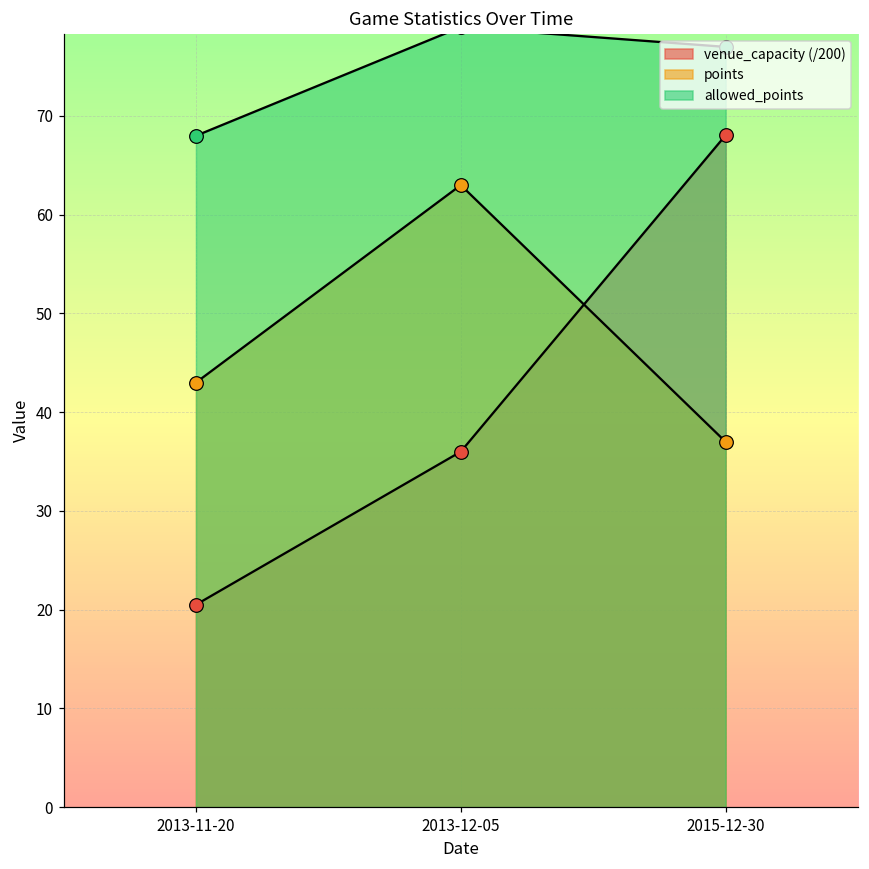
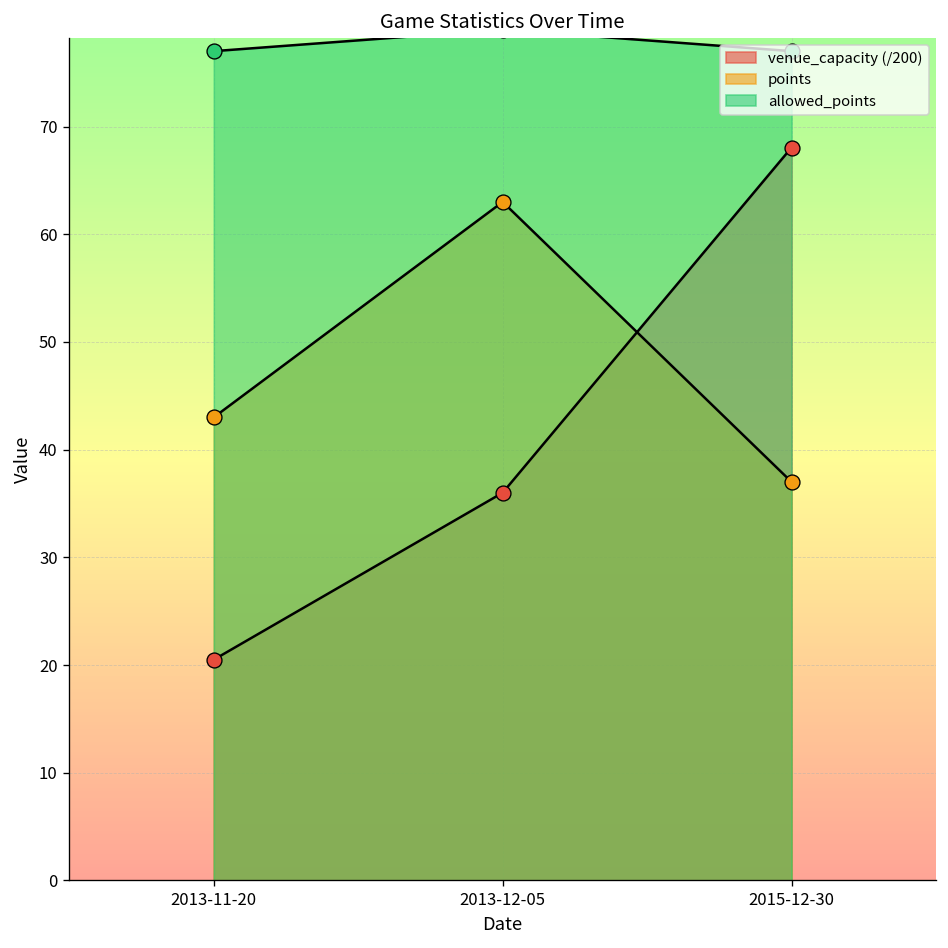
  {
    "venue_capacity (/200)": {
      "2013-11-20": 21,
      "2013-12-05": 36,
      "2015-12-30": 68
    },
    "points": {
      "2013-11-20": 43,
      "2013-12-05": 63,
      "2015-12-30": 37
    },
    "allowed_points": {
-     "2013-11-20": 68
+     "2013-11-20": 77
    }
  }
